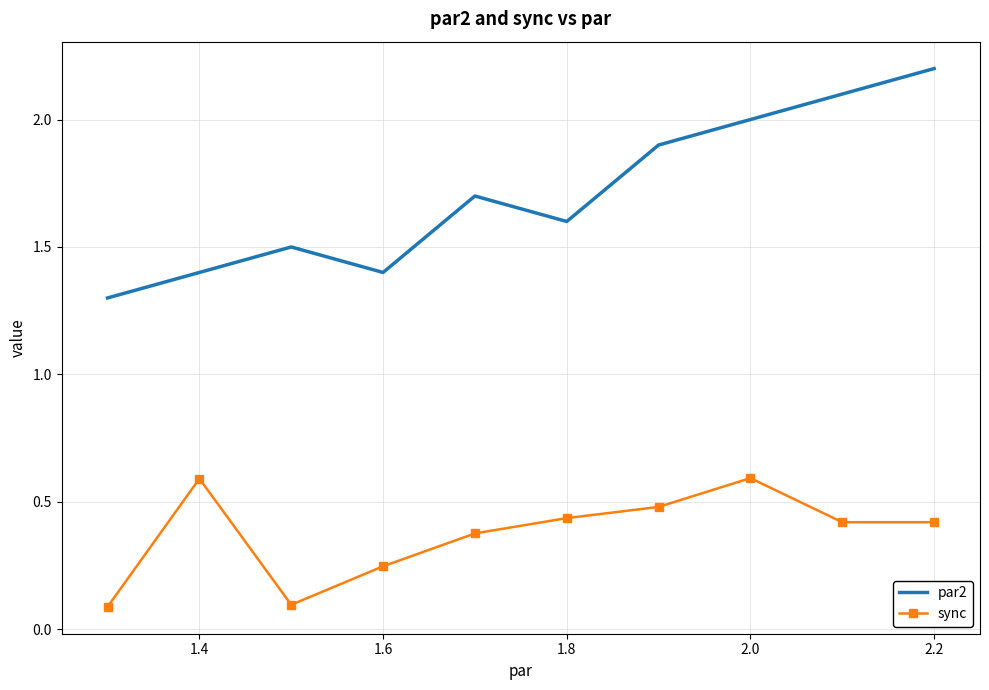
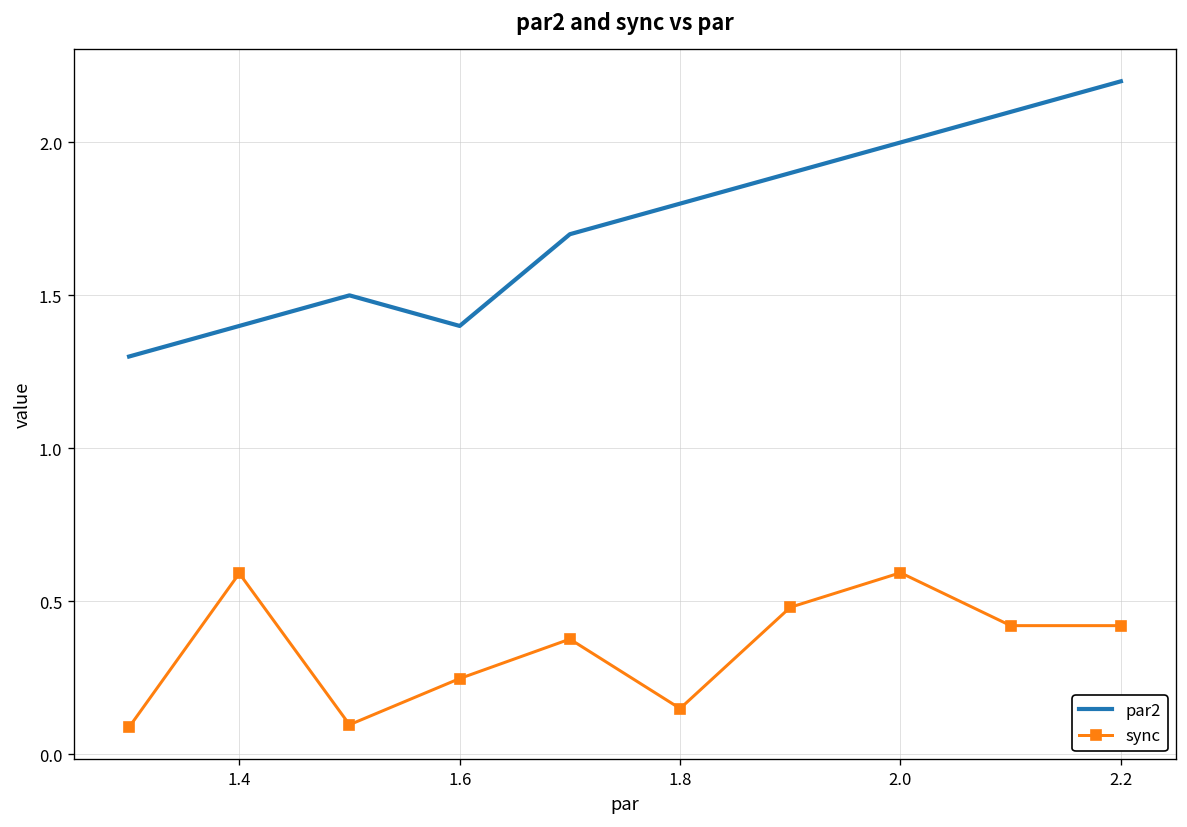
  {
    "par2": {
      "1.4": 1.4,
      "1.6": 1.4,
-     "1.8": 1.6,
+     "1.8": 1.8,
      "2.0": 2.0,
      "2.2": 2.2
    },
    "sync": {
      "1.4": 0.59,
      "1.6": 0.25,
-     "1.8": 0.44,
+     "1.8": 0.15,
      "2.0": 0.59,
      "2.2": 0.42
    }
  }
